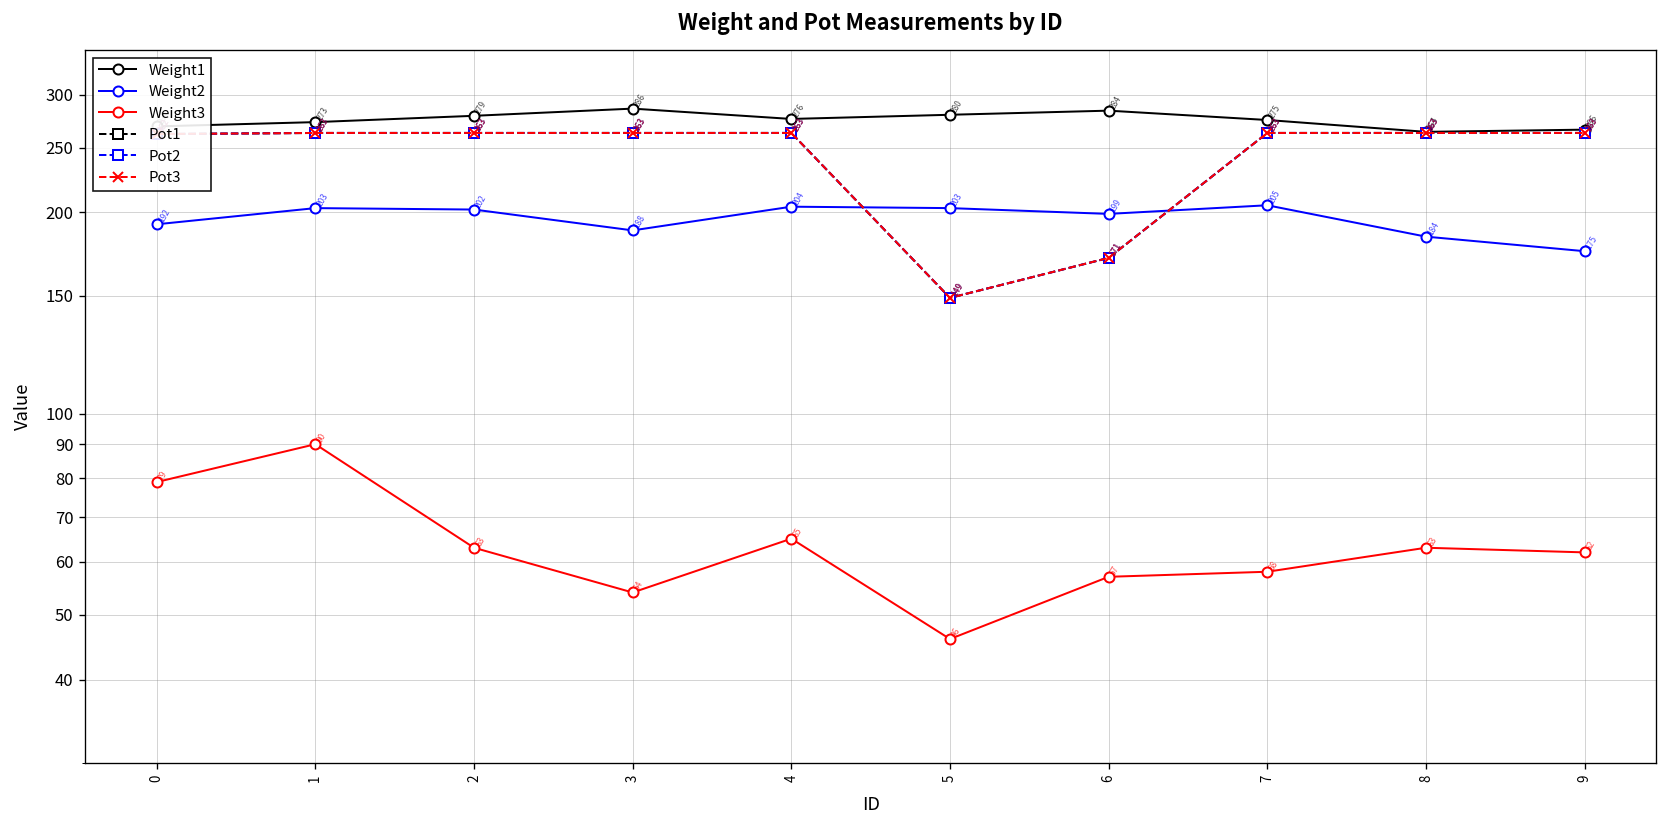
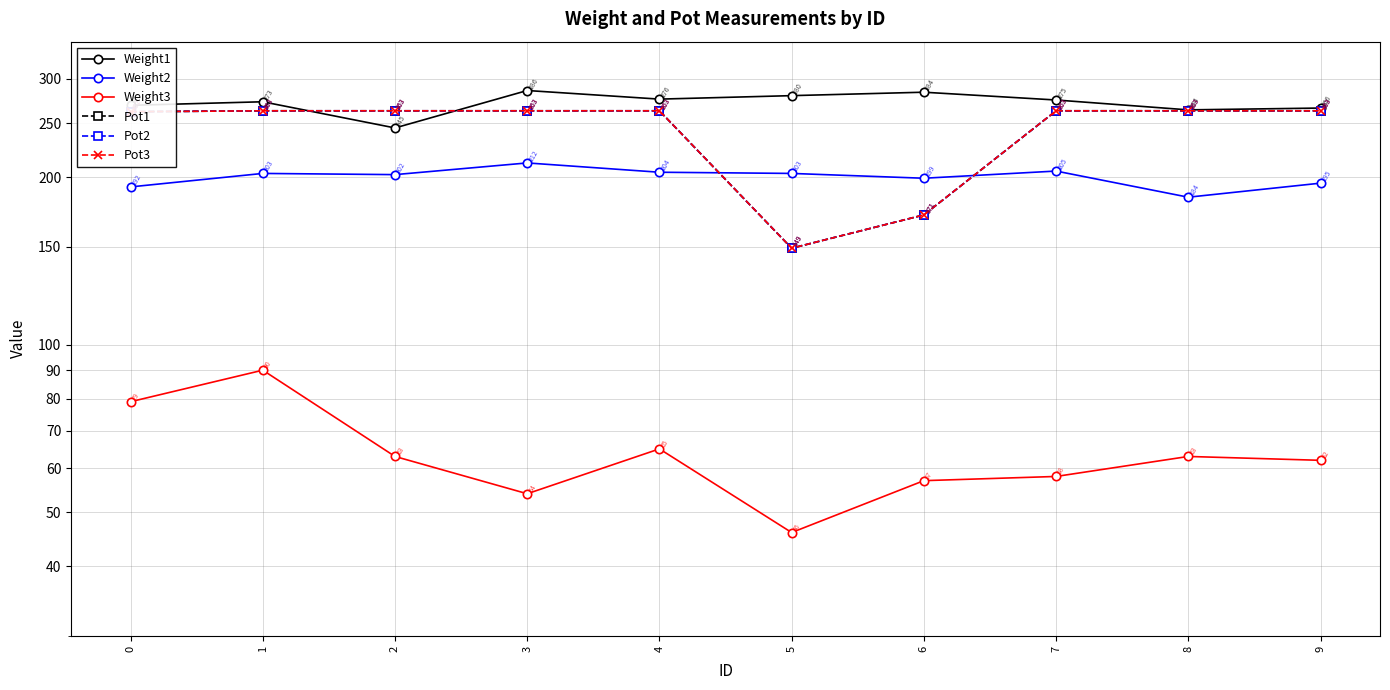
  {
    "Weight1": {
-     "2": 279,
+     "2": 245,
      "3": 286,
      "5": 280,
      "6": 284
    },
    "Weight2": {
      "0": 192,
      "1": 203,
      "2": 202,
-     "3": 188,
+     "3": 212,
      "4": 204,
      "5": 203,
      "6": 199,
      "7": 205,
      "8": 184,
-     "9": 175
+     "9": 195
    }
  }
